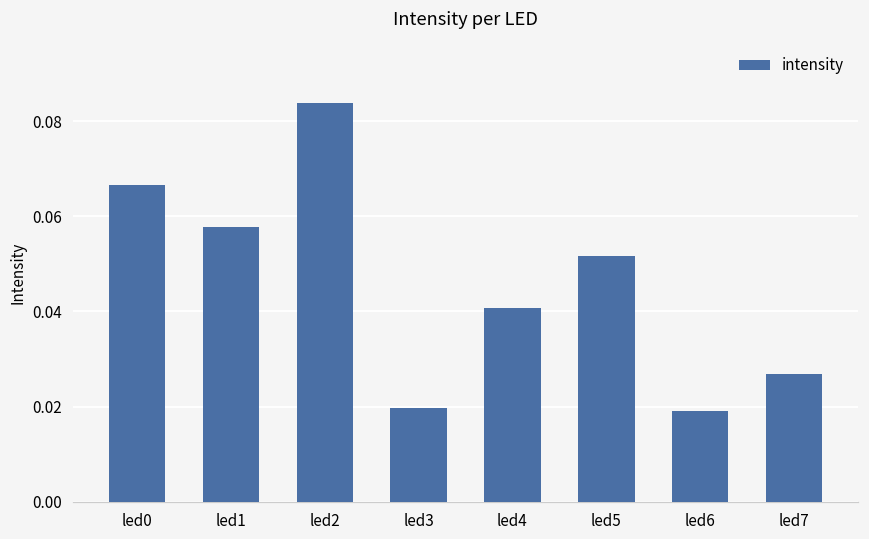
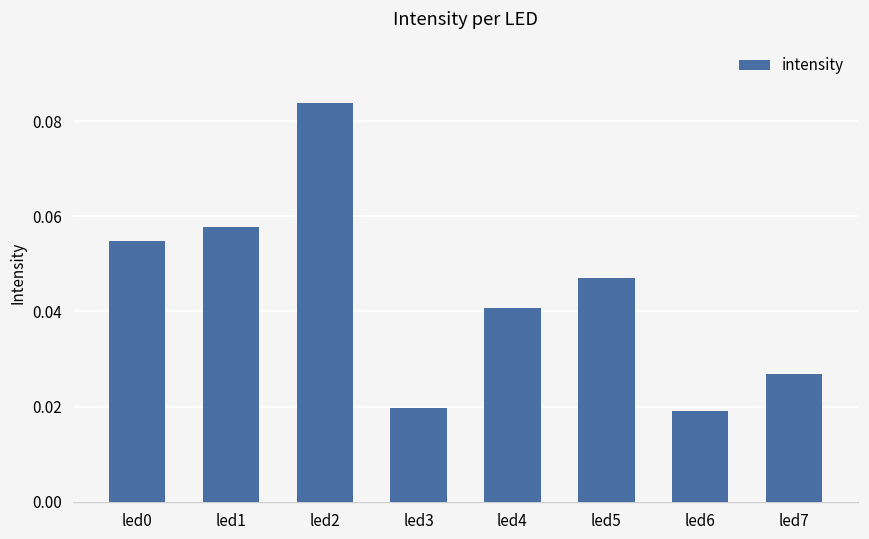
  {
-   "led0": 0.066,
+   "led0": 0.055,
    "led1": 0.058,
    "led2": 0.084,
    "led3": 0.020,
    "led4": 0.041,
-   "led5": 0.052,
+   "led5": 0.047,
    "led6": 0.019,
    "led7": 0.027
  }
